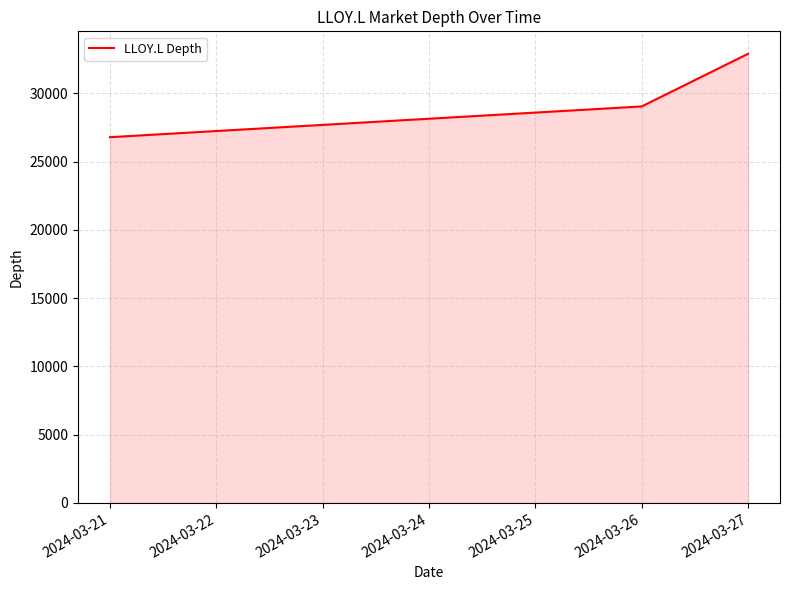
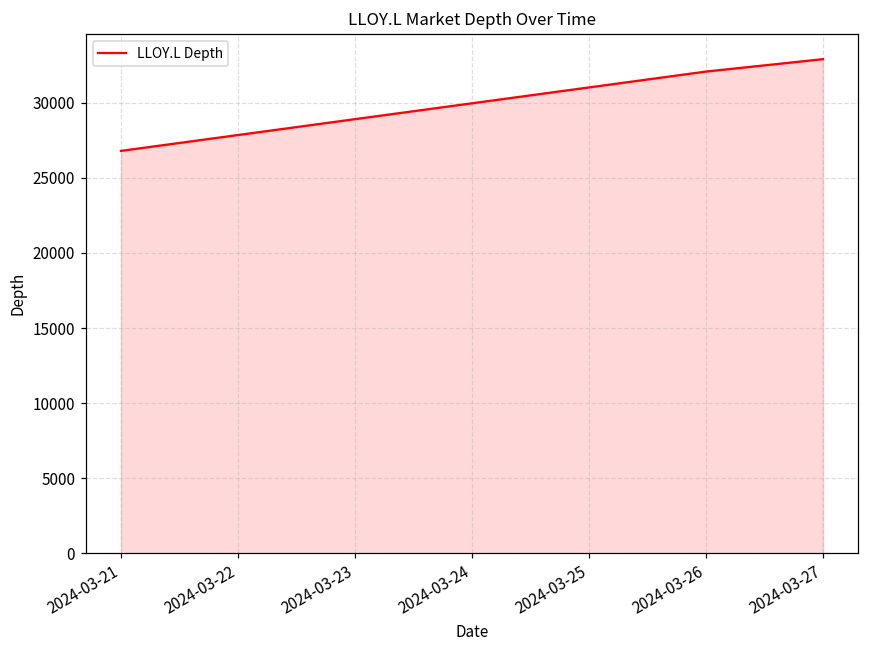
  {
    "2024-03-21": 26800,
-   "2024-03-26": 29100,
+   "2024-03-26": 32100,
    "2024-03-27": 32900
  }
